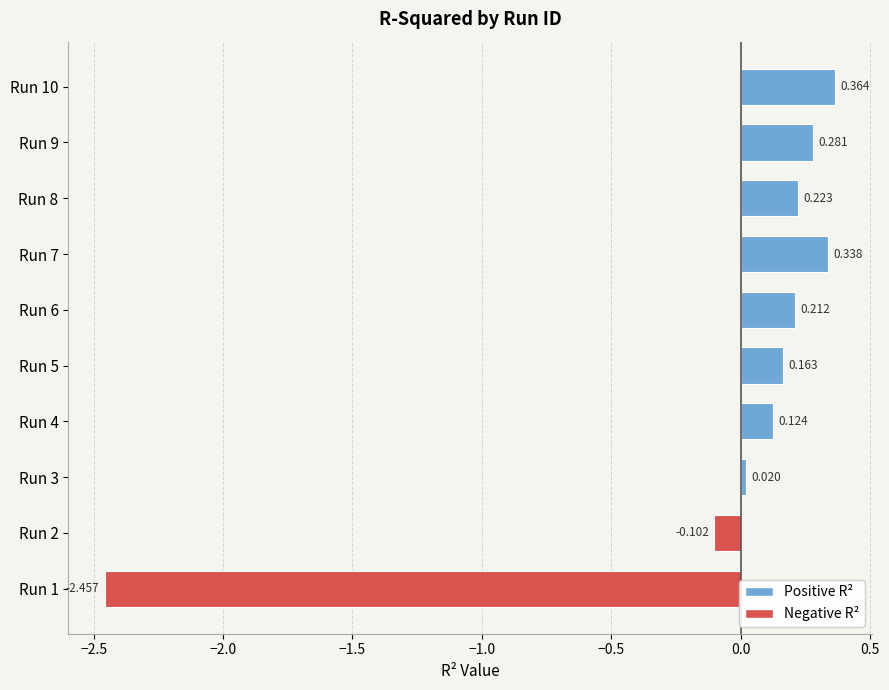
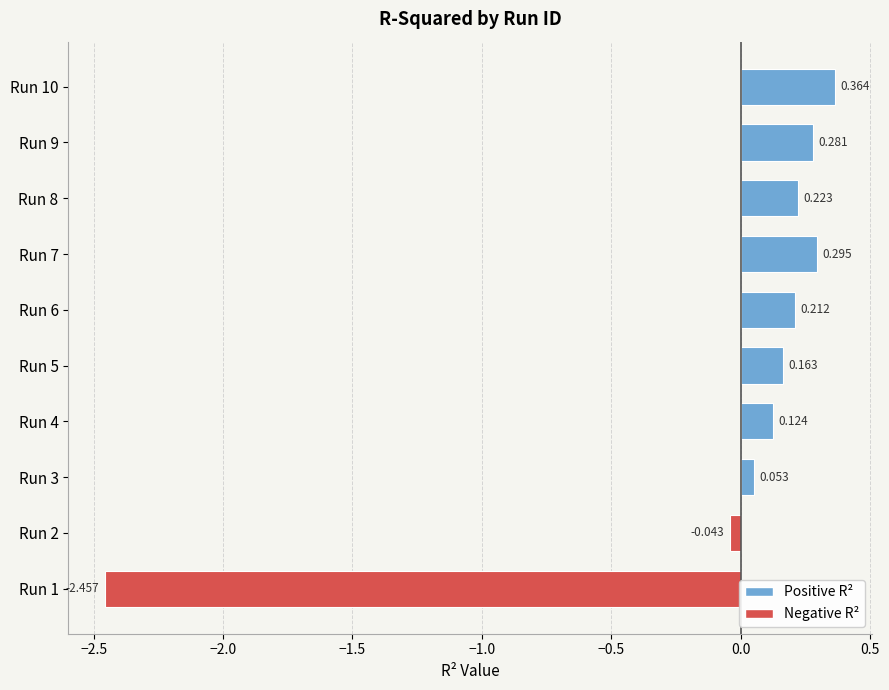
  {
    "Run 10": 0.364,
    "Run 9": 0.281,
    "Run 8": 0.223,
-   "Run 7": 0.338,
+   "Run 7": 0.295,
    "Run 6": 0.212,
    "Run 5": 0.163,
    "Run 4": 0.124,
-   "Run 3": 0.020,
-   "Run 2": -0.102,
+   "Run 3": 0.053,
+   "Run 2": -0.043,
    "Run 1": -2.457
  }
